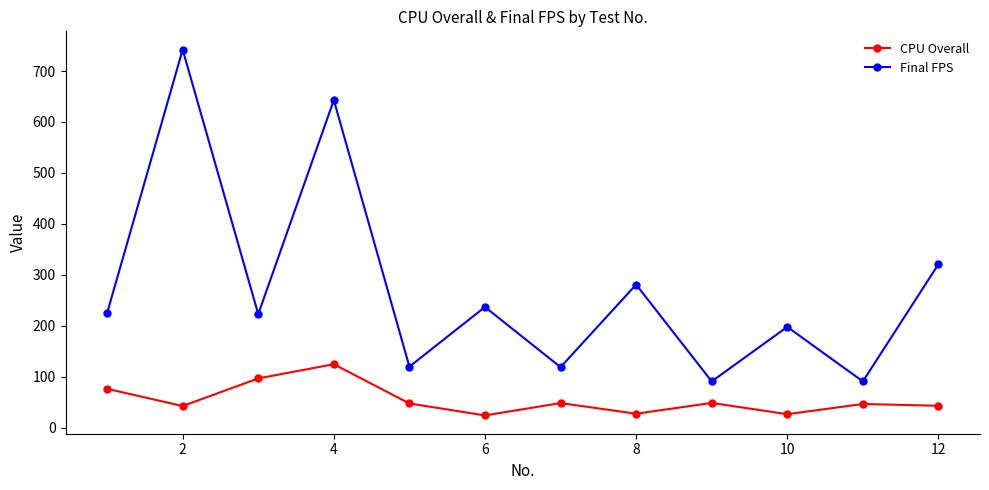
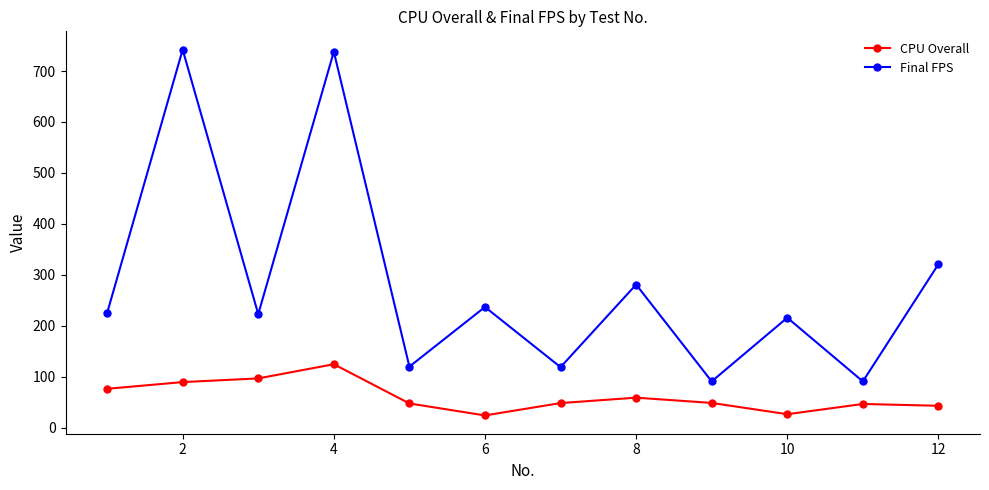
  {
    "CPU Overall": {
-     "2": 40,
+     "2": 90,
      "4": 120,
      "6": 20,
-     "8": 30,
+     "8": 60,
      "10": 30,
      "12": 40
    },
    "Final FPS": {
      "2": 740,
-     "4": 640,
+     "4": 740,
      "6": 240,
      "8": 280,
-     "10": 200,
+     "10": 220,
      "12": 320
    }
  }
